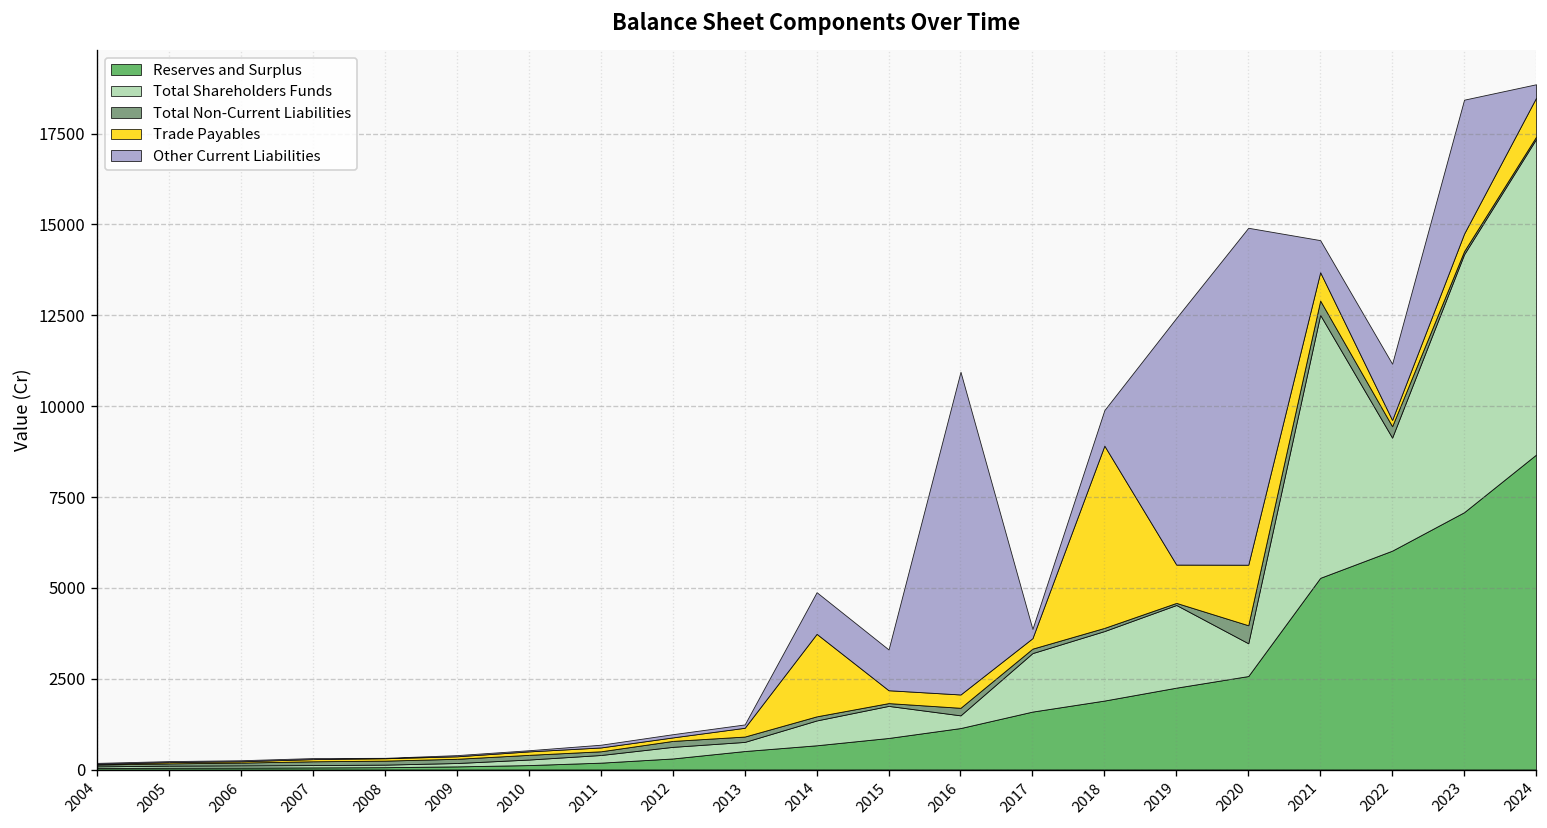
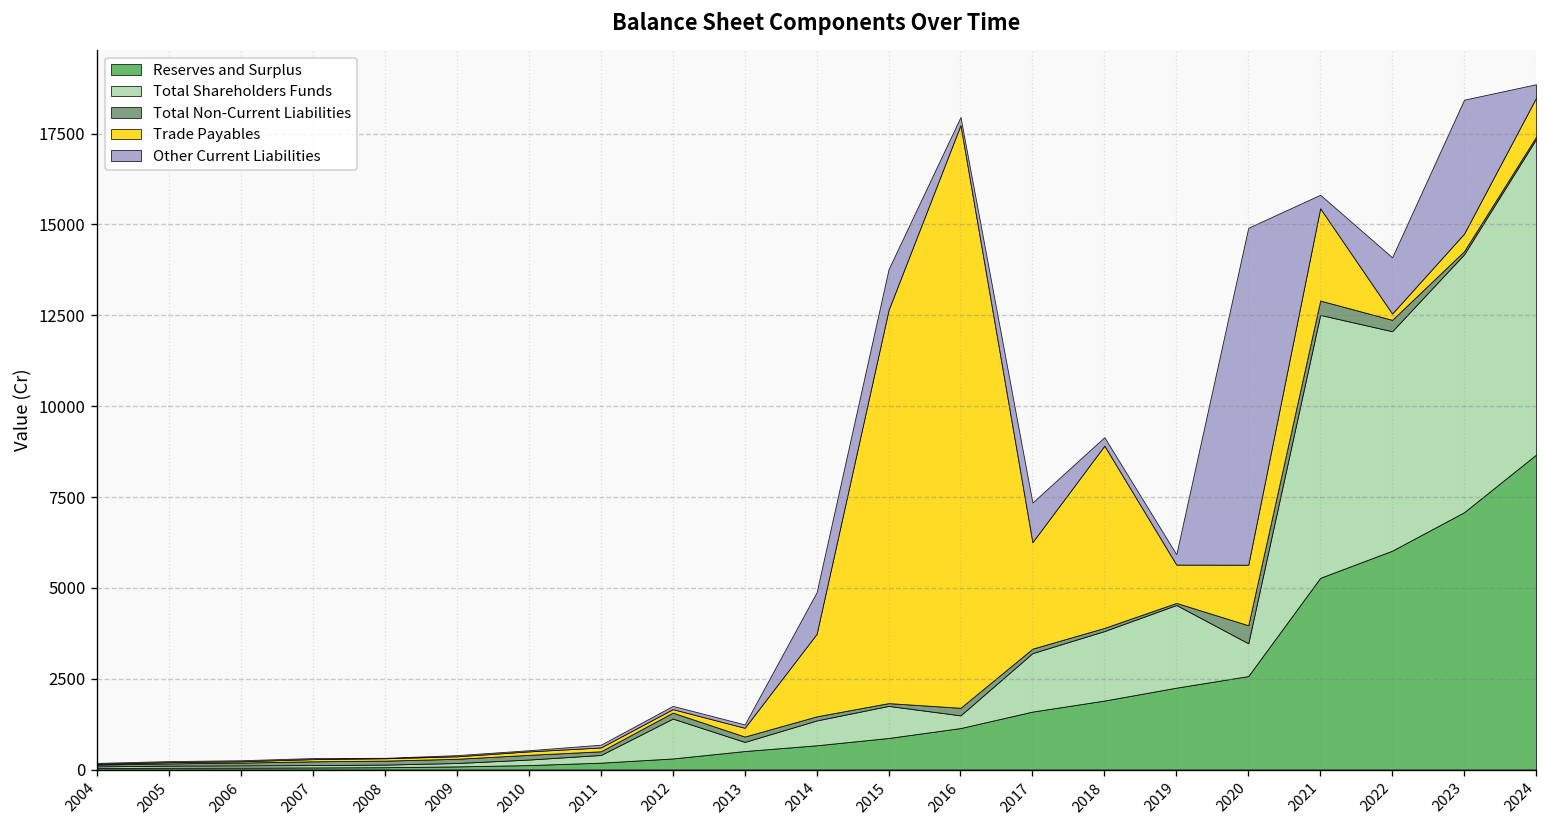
  {
    "Total Shareholders Funds": {
      "2009": 100,
      "2010": 200,
      "2011": 200,
-     "2012": 300,
+     "2012": 1100,
      "2013": 300,
      "2014": 700,
      "2016": 300,
      "2017": 1600,
      "2018": 1900,
      "2020": 900,
      "2021": 7200,
-     "2022": 3100,
+     "2022": 6000,
      "2023": 7100
    },
    "Trade Payables": {
      "2012": 100,
      "2013": 200,
      "2014": 2300,
-     "2015": 400,
-     "2016": 400,
-     "2017": 300,
+     "2015": 10800,
+     "2016": 16000,
+     "2017": 2900,
      "2018": 5000,
      "2019": 1100,
      "2020": 1700,
-     "2021": 800,
+     "2021": 2500,
      "2022": 200,
      "2023": 500,
      "2024": 1100
    },
    "Other Current Liabilities": {
      "2012": 100,
      "2013": 100,
      "2014": 1100,
      "2015": 1100,
-     "2016": 8900,
-     "2017": 300,
-     "2018": 1000,
-     "2019": 6800,
+     "2016": 200,
+     "2017": 1100,
+     "2018": 200,
+     "2019": 300,
      "2020": 9300,
-     "2021": 900,
+     "2021": 400,
      "2022": 1500,
      "2023": 3700,
      "2024": 400
    }
  }
